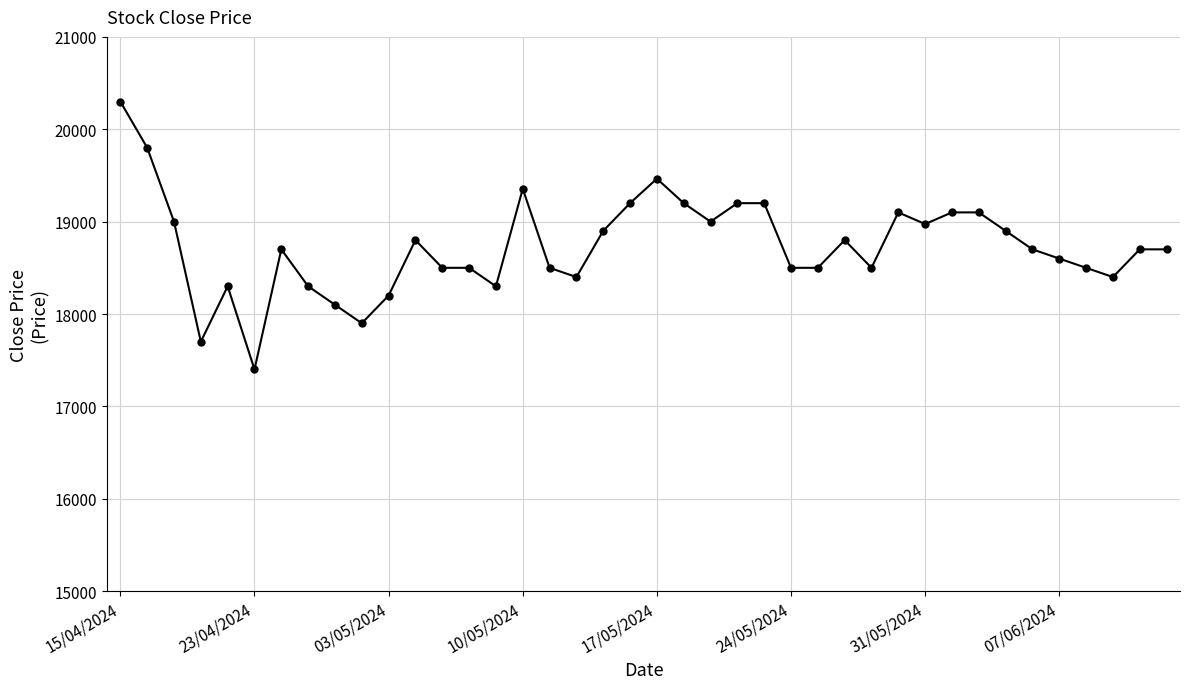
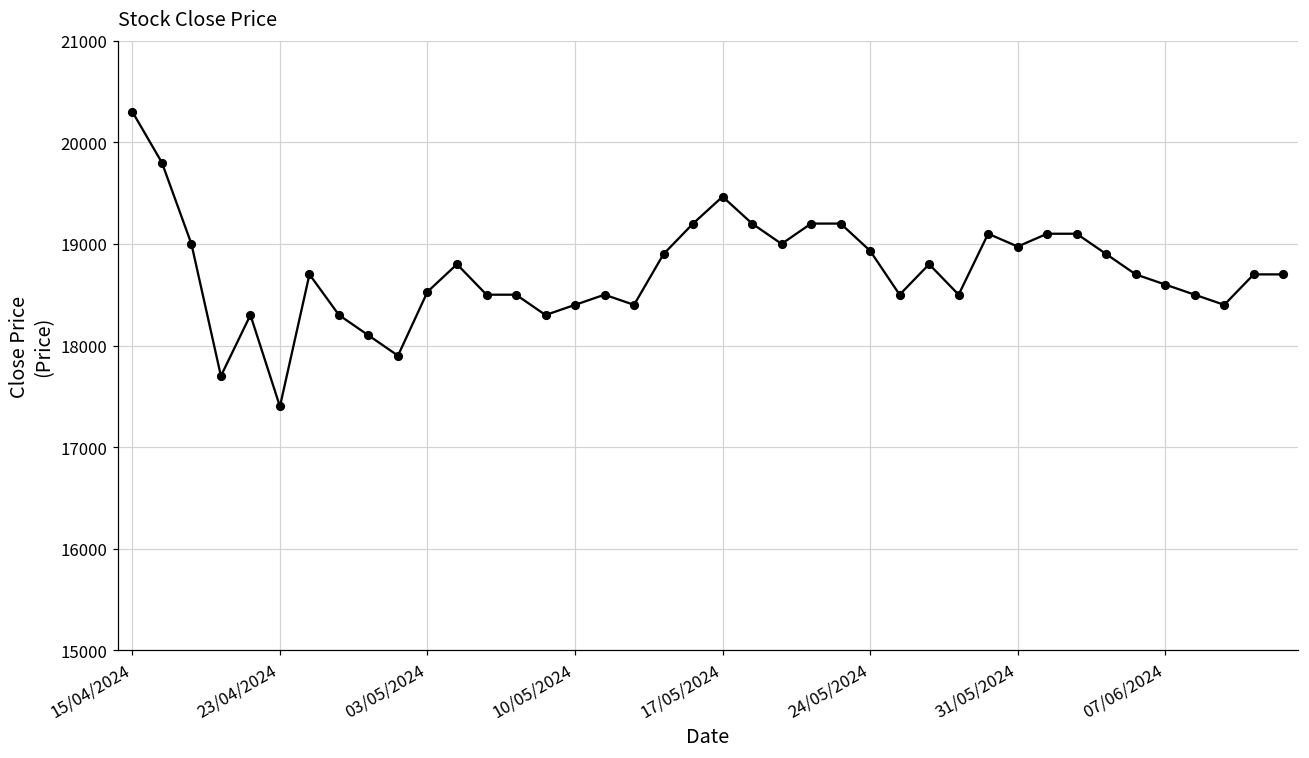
  {
    "15/04/2024": 20300,
    "23/04/2024": 17400,
-   "03/05/2024": 18200,
-   "10/05/2024": 19400,
+   "03/05/2024": 18500,
+   "10/05/2024": 18400,
    "17/05/2024": 19500,
-   "24/05/2024": 18500,
+   "24/05/2024": 18900,
    "31/05/2024": 19000,
    "07/06/2024": 18600
  }
